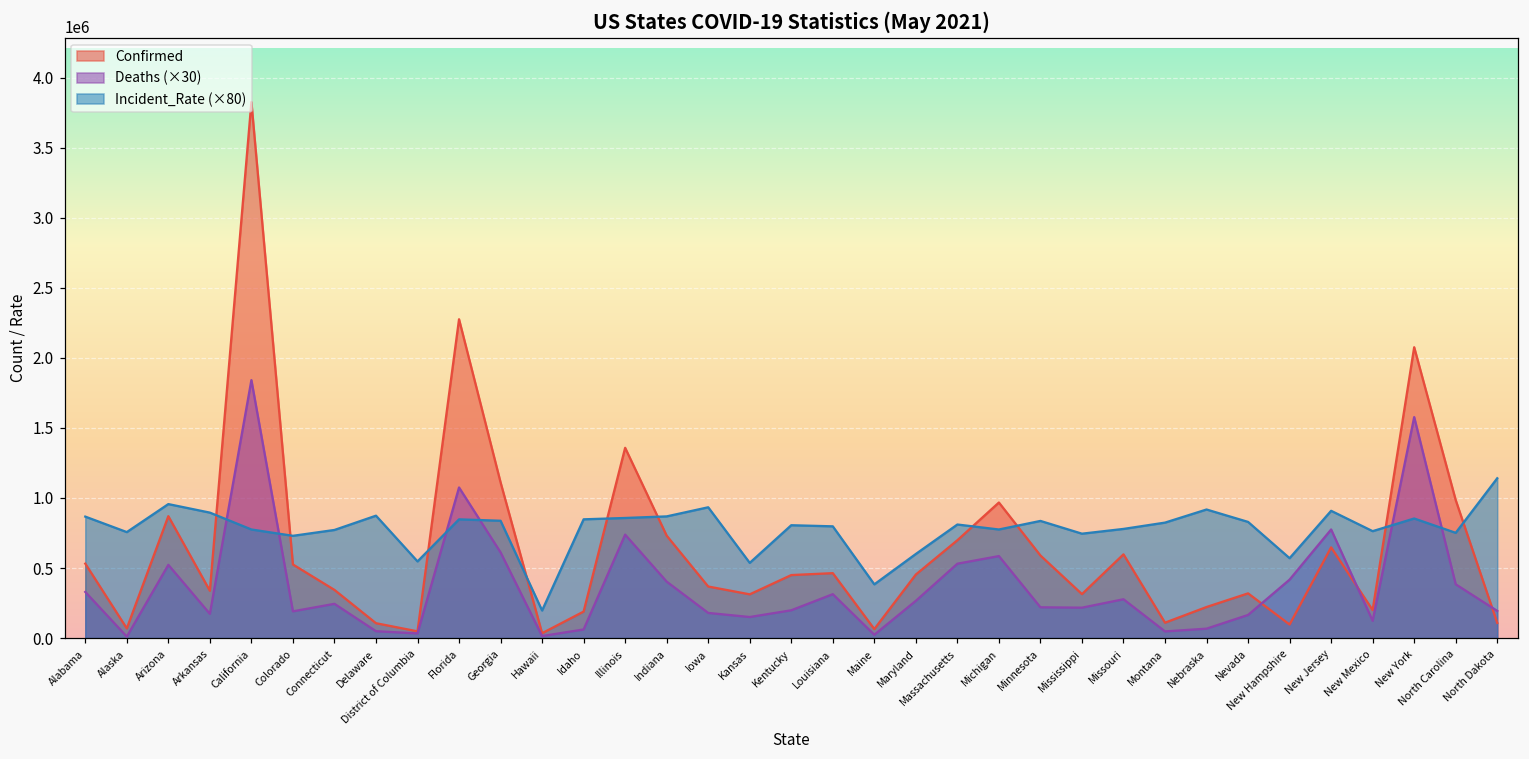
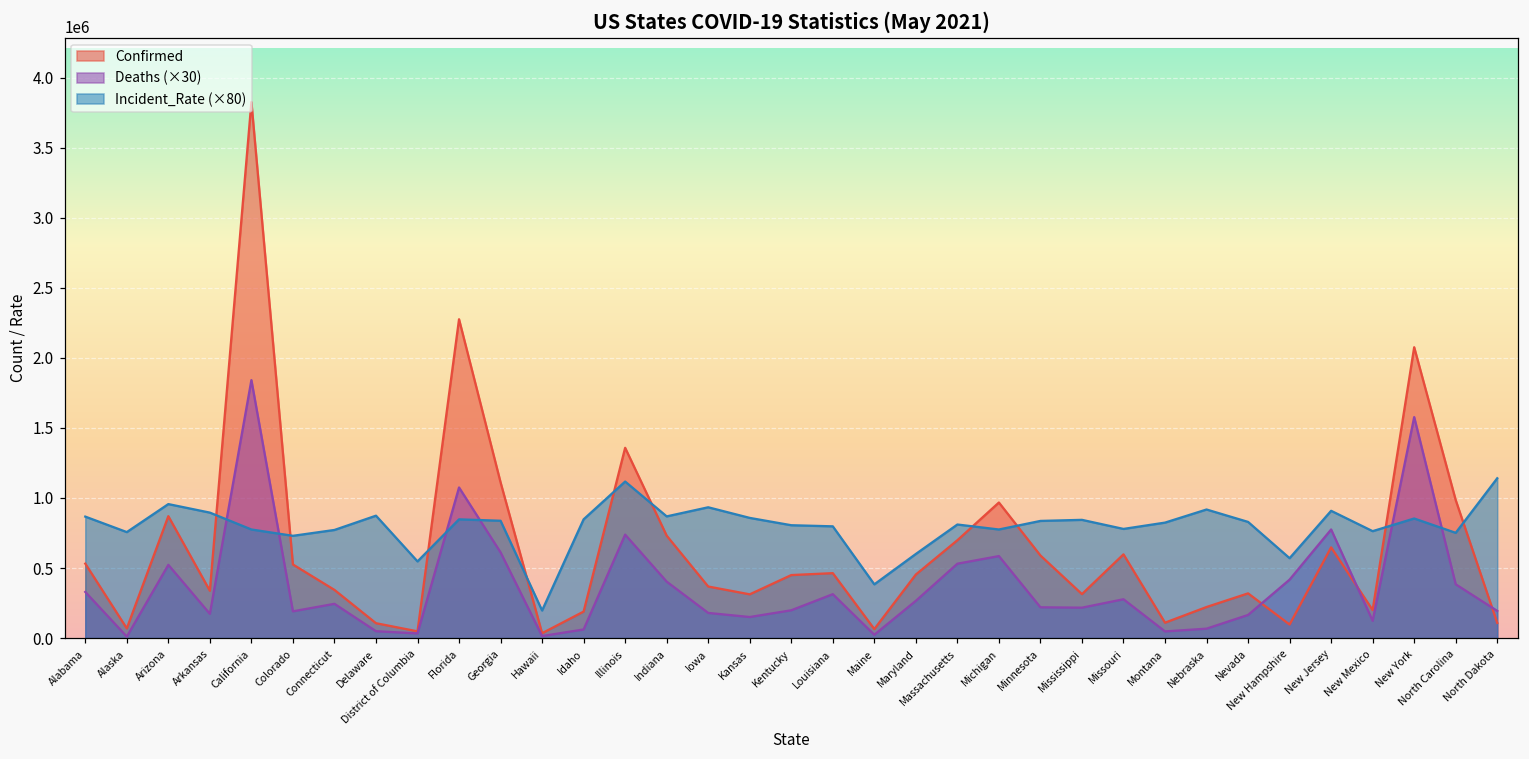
  {
    "Confirmed": {
      "Alabama": 530000,
      "Alaska": 70000,
      "Arizona": 870000,
      "Arkansas": 340000,
      "Colorado": 530000,
      "Connecticut": 340000,
      "Delaware": 110000,
      "Florida": 2280000,
      "Georgia": 1110000,
      "Idaho": 190000,
      "Illinois": 1360000,
      "Indiana": 730000,
      "Iowa": 370000,
      "Kansas": 310000,
      "Kentucky": 450000,
      "Louisiana": 460000,
      "Maine": 60000,
      "Maryland": 450000,
      "Massachusetts": 700000,
      "Michigan": 970000,
      "Minnesota": 590000,
      "Mississippi": 310000,
      "Missouri": 600000,
      "Montana": 110000,
      "Nebraska": 220000,
      "Nevada": 320000,
      "New Hampshire": 100000,
      "New Jersey": 650000,
      "New Mexico": 200000,
      "New York": 2080000,
      "North Carolina": 980000,
      "North Dakota": 110000
    },
    "Deaths (×30)": {
      "Alabama": 330000,
      "Alaska": 10000,
      "Arizona": 520000,
      "Arkansas": 170000,
      "California": 1840000,
      "Colorado": 190000,
      "Connecticut": 240000,
      "Delaware": 50000,
      "Florida": 1070000,
      "Georgia": 610000,
      "Idaho": 60000,
      "Illinois": 740000,
      "Indiana": 400000,
      "Iowa": 180000,
      "Kansas": 150000,
      "Kentucky": 200000,
      "Louisiana": 310000,
      "Maine": 20000,
      "Maryland": 270000,
      "Massachusetts": 530000,
      "Michigan": 590000,
      "Minnesota": 220000,
      "Mississippi": 220000,
      "Missouri": 280000,
      "Montana": 50000,
      "Nebraska": 70000,
      "Nevada": 170000,
      "New Hampshire": 420000,
      "New Jersey": 780000,
      "New Mexico": 120000,
      "New York": 1580000,
      "North Carolina": 380000,
      "North Dakota": 190000
    },
    "Incident_Rate (×80)": {
      "Alabama": 870000,
      "Alaska": 760000,
      "Arizona": 960000,
      "Arkansas": 900000,
      "California": 780000,
      "Colorado": 730000,
      "Connecticut": 770000,
      "Delaware": 870000,
      "District of Columbia": 550000,
      "Florida": 850000,
      "Georgia": 840000,
      "Hawaii": 200000,
      "Idaho": 850000,
-     "Illinois": 860000,
+     "Illinois": 1120000,
      "Indiana": 870000,
      "Iowa": 930000,
-     "Kansas": 540000,
+     "Kansas": 860000,
      "Kentucky": 810000,
      "Louisiana": 800000,
      "Maine": 380000,
      "Maryland": 600000,
      "Massachusetts": 810000,
      "Michigan": 780000,
      "Minnesota": 840000,
-     "Mississippi": 750000,
+     "Mississippi": 840000,
      "Missouri": 780000,
      "Montana": 820000,
      "Nebraska": 920000,
      "Nevada": 830000,
      "New Hampshire": 570000,
      "New Jersey": 910000,
      "New Mexico": 760000,
      "New York": 850000,
      "North Carolina": 750000,
      "North Dakota": 1140000
    }
  }
